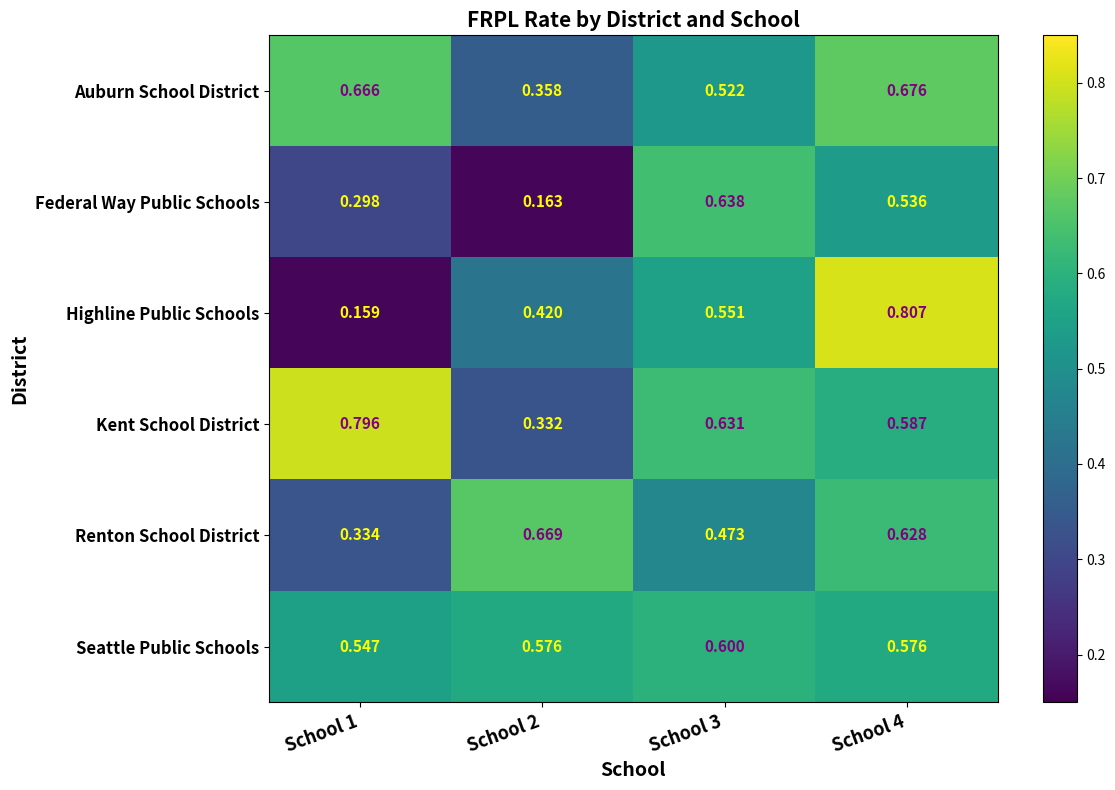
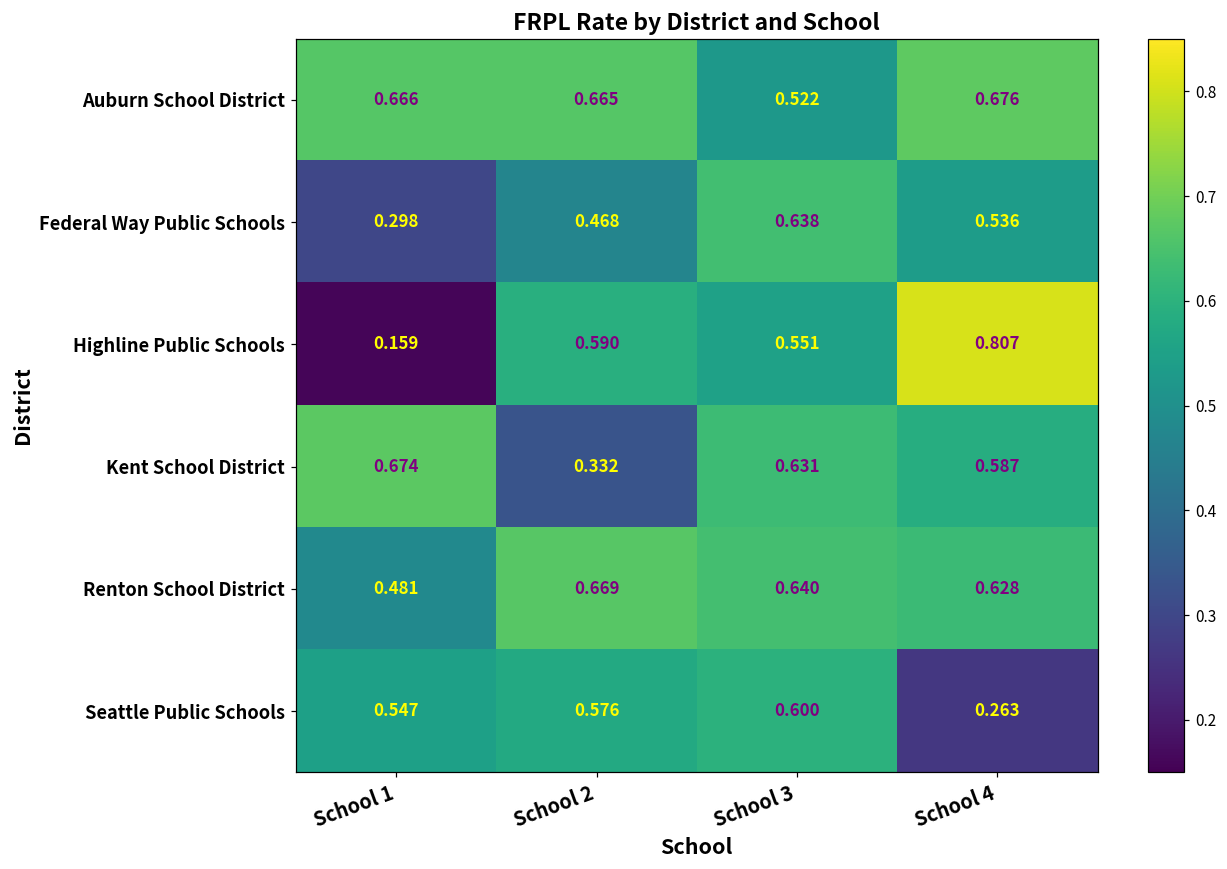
  {
    "Auburn School District": {
      "School 1": 0.666,
-     "School 2": 0.358,
+     "School 2": 0.665,
      "School 3": 0.522,
      "School 4": 0.676
    },
    "Federal Way Public Schools": {
      "School 1": 0.298,
-     "School 2": 0.163,
+     "School 2": 0.468,
      "School 3": 0.638,
      "School 4": 0.536
    },
    "Highline Public Schools": {
      "School 1": 0.159,
-     "School 2": 0.420,
+     "School 2": 0.590,
      "School 3": 0.551,
      "School 4": 0.807
    },
    "Kent School District": {
-     "School 1": 0.796,
+     "School 1": 0.674,
      "School 2": 0.332,
      "School 3": 0.631,
      "School 4": 0.587
    },
    "Renton School District": {
-     "School 1": 0.334,
+     "School 1": 0.481,
      "School 2": 0.669,
-     "School 3": 0.473,
+     "School 3": 0.640,
      "School 4": 0.628
    },
    "Seattle Public Schools": {
      "School 1": 0.547,
      "School 2": 0.576,
      "School 3": 0.600,
-     "School 4": 0.576
+     "School 4": 0.263
    }
  }
